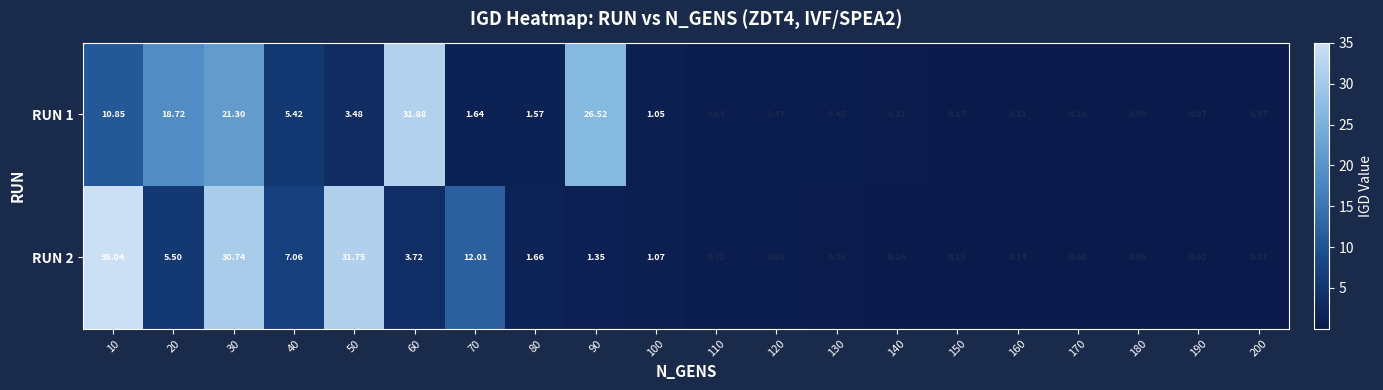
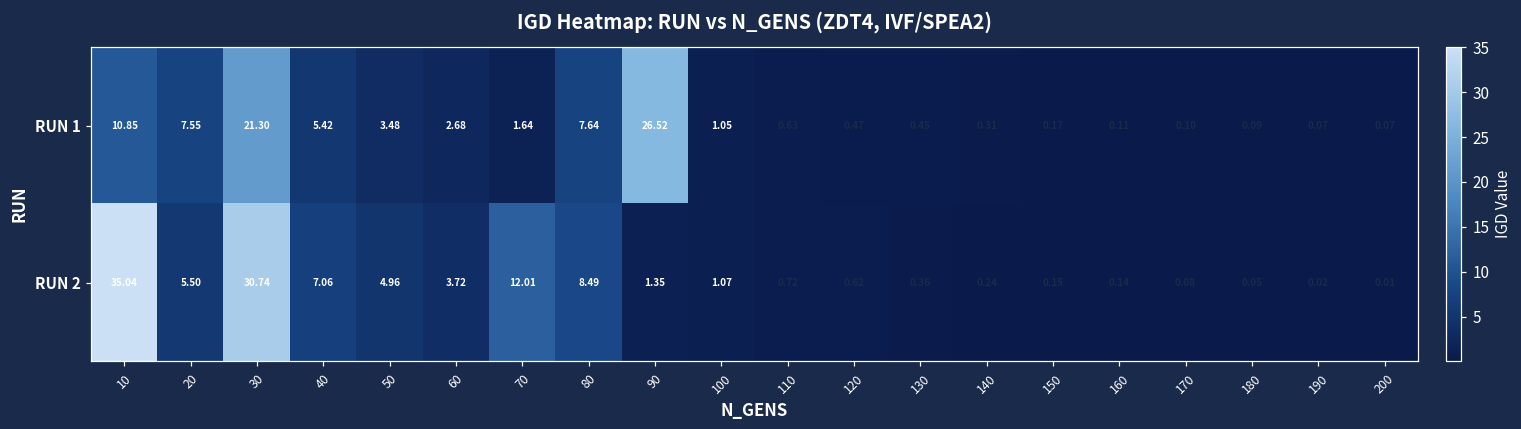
  {
    "RUN 1": {
      "10": 10.85,
-     "20": 18.72,
+     "20": 7.55,
      "30": 21.30,
      "40": 5.42,
      "50": 3.48,
-     "60": 31.88,
+     "60": 2.68,
      "70": 1.64,
-     "80": 1.57,
+     "80": 7.64,
      "90": 26.52,
      "100": 1.05
    },
    "RUN 2": {
      "10": 35.04,
      "20": 5.50,
      "30": 30.74,
      "40": 7.06,
-     "50": 31.75,
+     "50": 4.96,
      "60": 3.72,
      "70": 12.01,
-     "80": 1.66,
+     "80": 8.49,
      "90": 1.35,
      "100": 1.07
    }
  }
